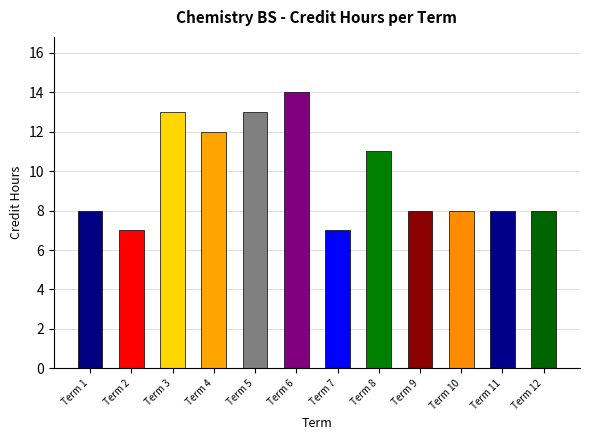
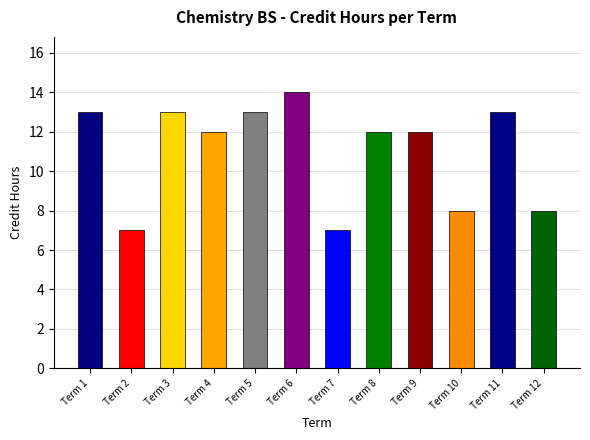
  {
-   "Term 1": 8,
+   "Term 1": 13,
    "Term 2": 7,
    "Term 3": 13,
    "Term 4": 12,
    "Term 5": 13,
    "Term 6": 14,
    "Term 7": 7,
-   "Term 8": 11,
-   "Term 9": 8,
+   "Term 8": 12,
+   "Term 9": 12,
    "Term 10": 8,
-   "Term 11": 8,
+   "Term 11": 13,
    "Term 12": 8
  }
